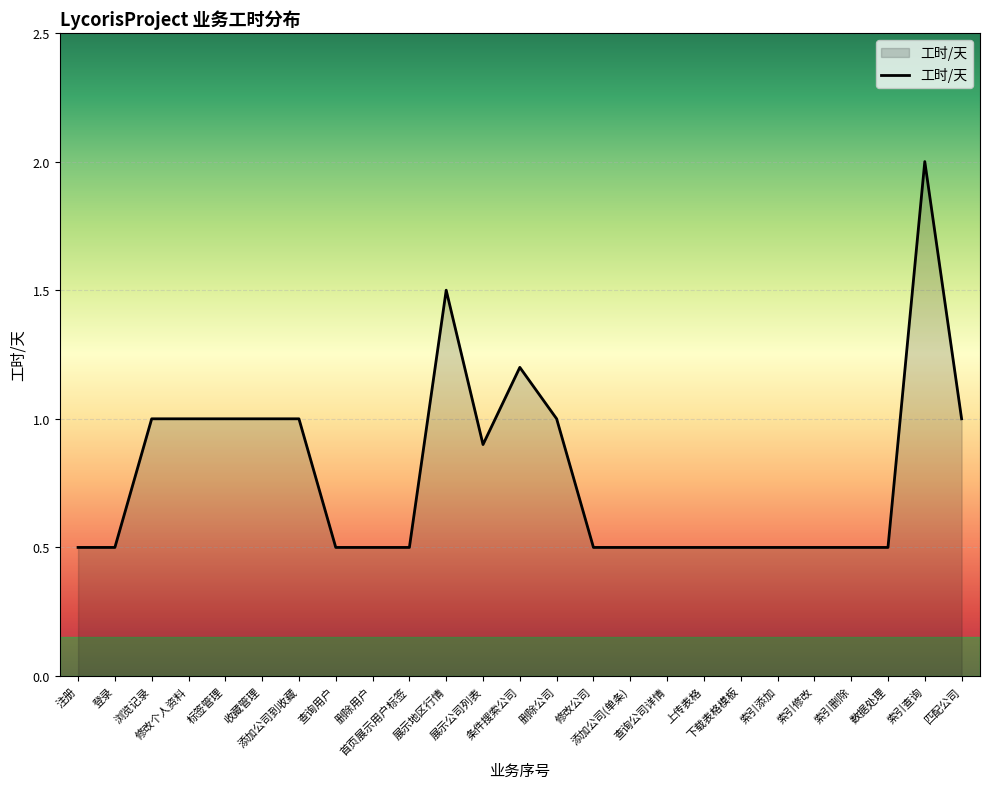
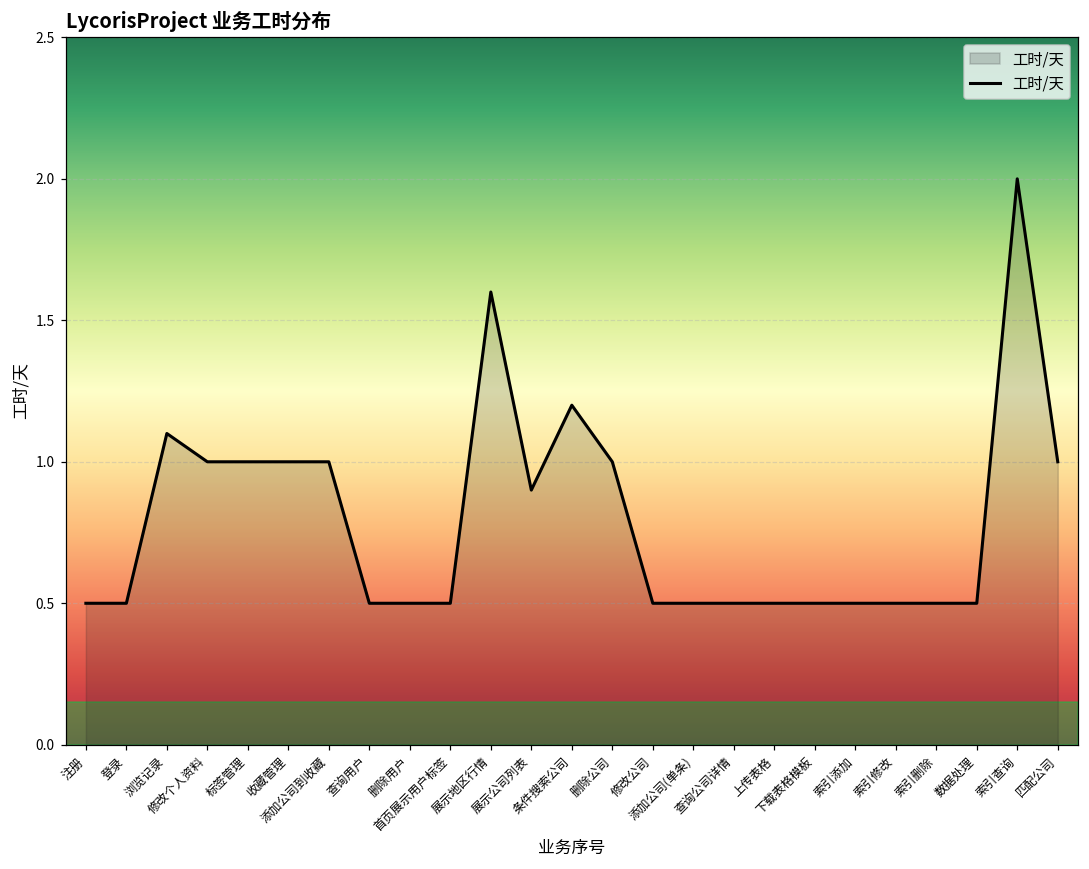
  {
    "注册": 0.5,
    "登录": 0.5,
-   "浏览记录": 1.0,
+   "浏览记录": 1.1,
    "修改个人资料": 1.0,
    "标签管理": 1.0,
    "收藏管理": 1.0,
    "添加公司到收藏": 1.0,
    "查询用户": 0.5,
    "删除用户": 0.5,
    "首页展示用户标签": 0.5,
-   "展示地区行情": 1.5,
+   "展示地区行情": 1.6,
    "展示公司列表": 0.9,
    "条件搜索公司": 1.2,
    "删除公司": 1.0,
    "修改公司": 0.5,
    "添加公司(单条)": 0.5,
    "查询公司详情": 0.5,
    "上传表格": 0.5,
    "下载表格模板": 0.5,
    "索引添加": 0.5,
    "索引修改": 0.5,
    "索引删除": 0.5,
    "数据处理": 0.5,
    "索引查询": 2.0,
    "匹配公司": 1.0
  }
